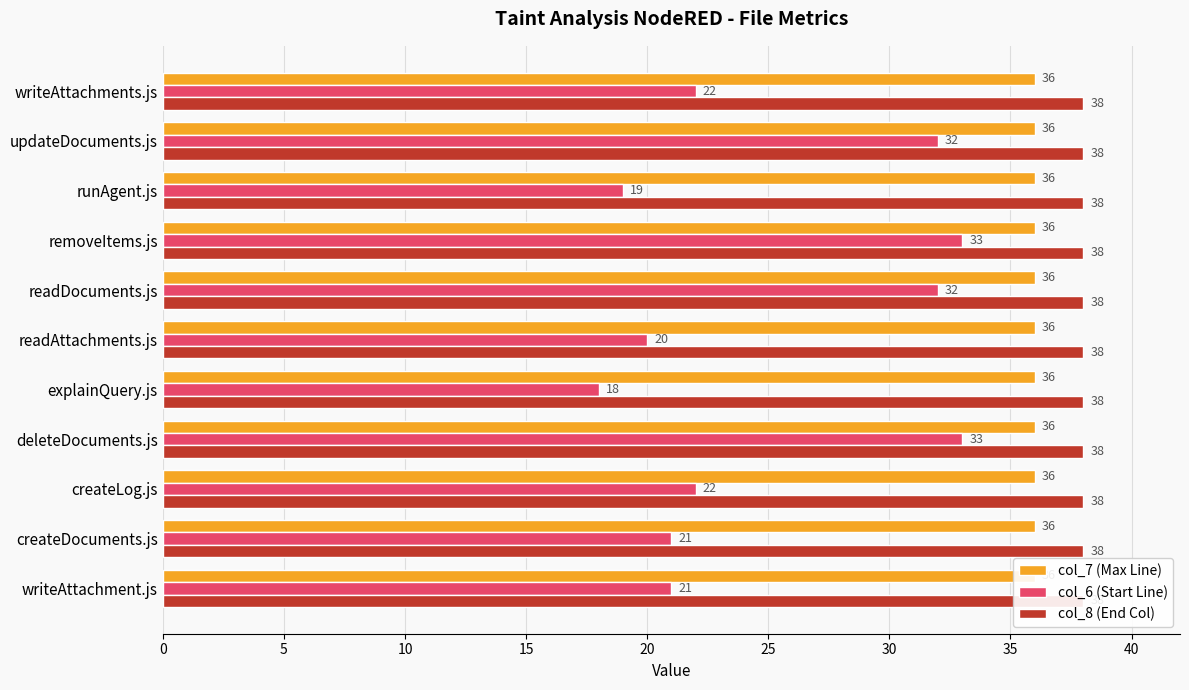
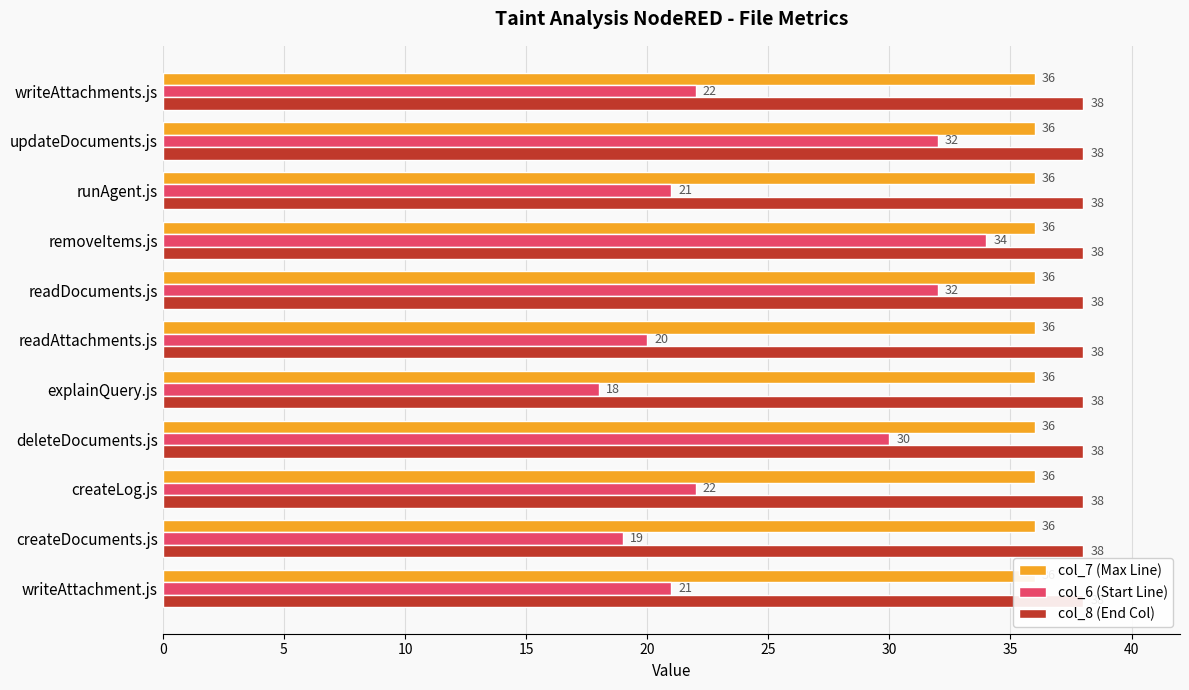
  {
    "col_7 (Max Line)": {
      "writeAttachments.js": 36,
      "updateDocuments.js": 36,
      "runAgent.js": 36,
      "removeItems.js": 36,
      "readDocuments.js": 36,
      "readAttachments.js": 36,
      "explainQuery.js": 36,
      "deleteDocuments.js": 36,
      "createLog.js": 36,
      "createDocuments.js": 36
    },
    "col_6 (Start Line)": {
      "writeAttachments.js": 22,
      "updateDocuments.js": 32,
-     "runAgent.js": 19,
-     "removeItems.js": 33,
+     "runAgent.js": 21,
+     "removeItems.js": 34,
      "readDocuments.js": 32,
      "readAttachments.js": 20,
      "explainQuery.js": 18,
-     "deleteDocuments.js": 33,
+     "deleteDocuments.js": 30,
      "createLog.js": 22,
-     "createDocuments.js": 21,
+     "createDocuments.js": 19,
      "writeAttachment.js": 21
    },
    "col_8 (End Col)": {
      "writeAttachments.js": 38,
      "updateDocuments.js": 38,
      "runAgent.js": 38,
      "removeItems.js": 38,
      "readDocuments.js": 38,
      "readAttachments.js": 38,
      "explainQuery.js": 38,
      "deleteDocuments.js": 38,
      "createLog.js": 38,
      "createDocuments.js": 38
    }
  }
